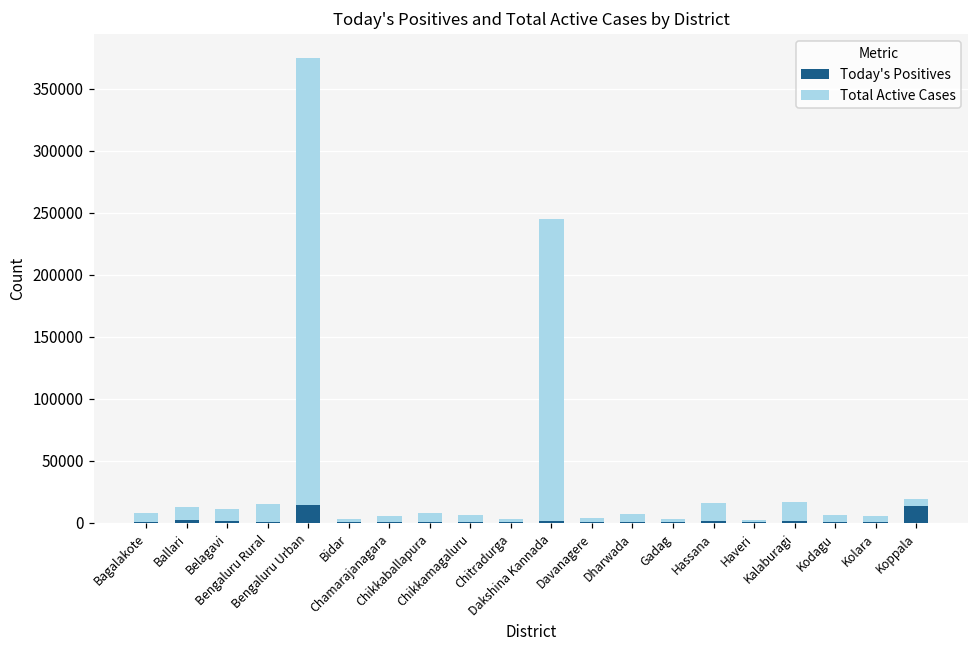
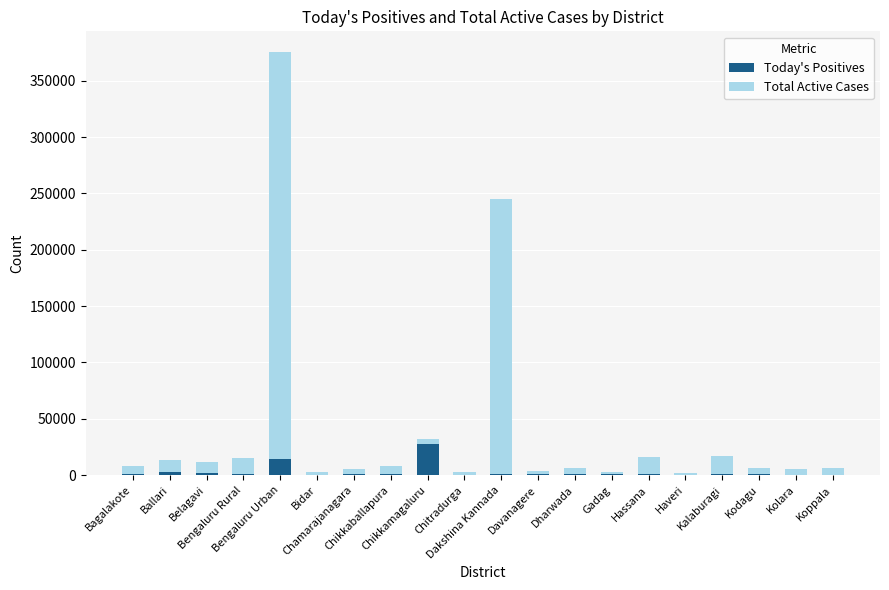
  {
    "Today's Positives": {
      "Ballari": 2000,
      "Bengaluru Urban": 14000,
-     "Chikkamagaluru": 1000,
-     "Koppala": 14000
+     "Chikkamagaluru": 27000,
+     "Koppala": 0
    },
    "Total Active Cases": {
      "Bagalakote": 7000,
      "Ballari": 11000,
      "Belagavi": 10000,
      "Bengaluru Rural": 14000,
      "Bengaluru Urban": 361000,
      "Bidar": 3000,
      "Chamarajanagara": 5000,
      "Chikkaballapura": 7000,
      "Chikkamagaluru": 5000,
      "Chitradurga": 2000,
      "Dakshina Kannada": 243000,
      "Davanagere": 3000,
      "Dharwada": 6000,
      "Gadag": 2000,
      "Hassana": 15000,
      "Kalaburagi": 16000,
      "Kodagu": 5000,
      "Kolara": 5000,
      "Koppala": 6000
    }
  }
